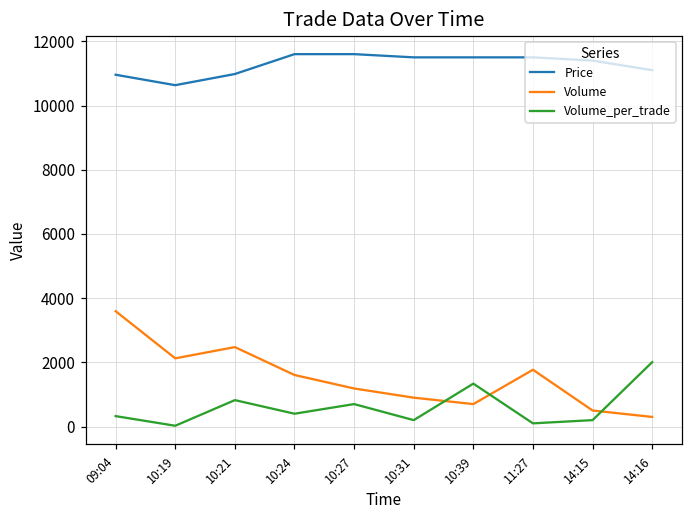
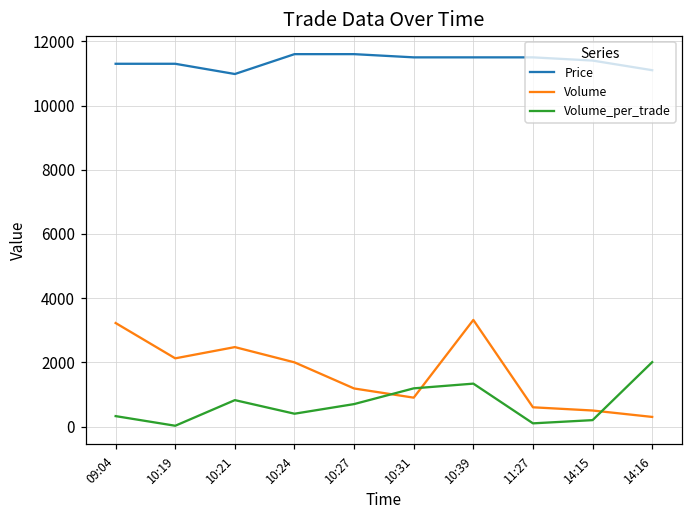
  {
    "Price": {
-     "09:04": 11000,
-     "10:19": 10600,
+     "09:04": 11300,
+     "10:19": 11300,
      "10:21": 11000,
      "10:24": 11600,
      "10:27": 11600,
      "10:31": 11500,
      "10:39": 11500
    },
    "Volume": {
-     "09:04": 3600,
+     "09:04": 3200,
      "10:19": 2100,
      "10:21": 2500,
-     "10:24": 1600,
+     "10:24": 2000,
      "10:27": 1200,
      "10:31": 900,
-     "10:39": 700,
-     "11:27": 1800,
+     "10:39": 3300,
+     "11:27": 600,
      "14:15": 500,
      "14:16": 300
    },
    "Volume_per_trade": {
      "09:04": 300,
      "10:19": 0,
      "10:21": 800,
      "10:24": 400,
      "10:27": 700,
-     "10:31": 200,
+     "10:31": 1200,
      "10:39": 1300,
      "11:27": 100,
      "14:15": 200,
      "14:16": 2000
    }
  }
